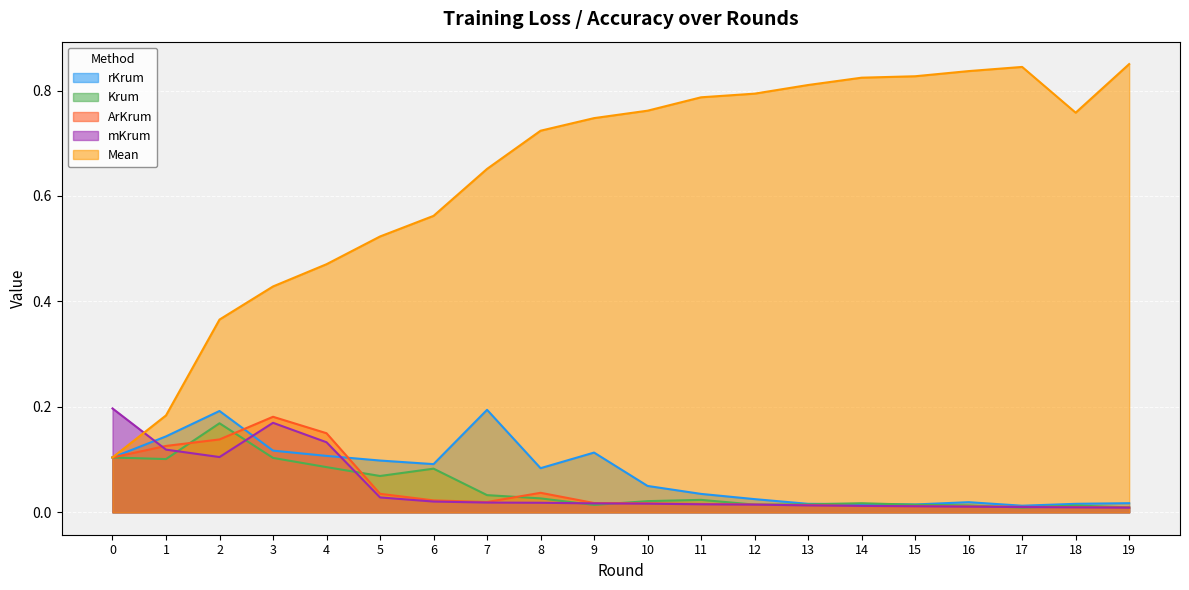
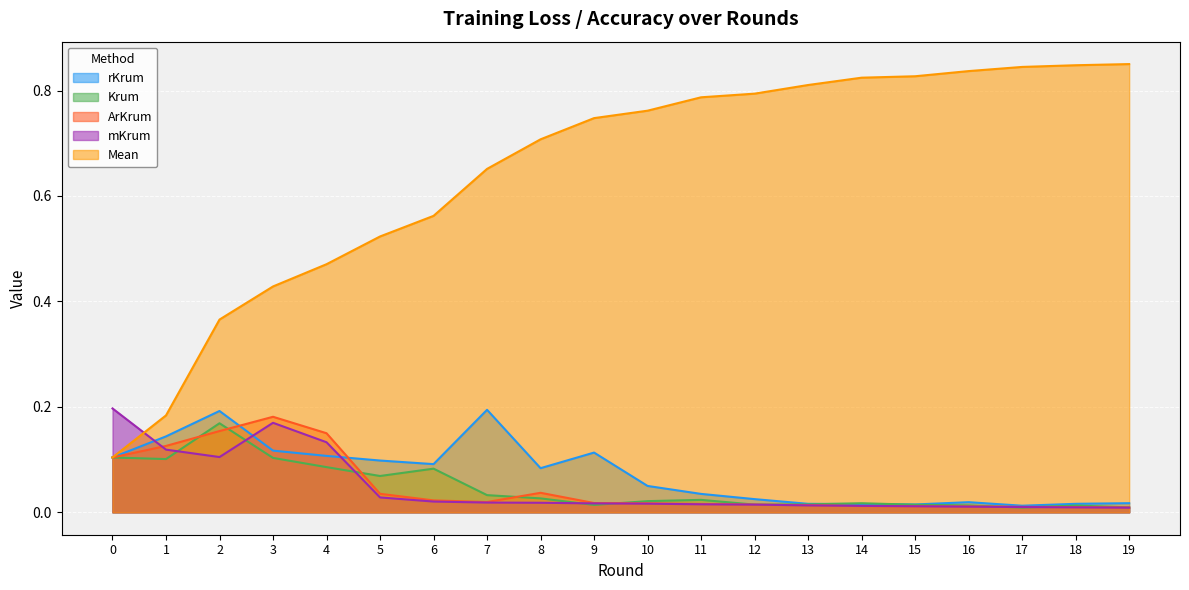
  {
    "rKrum": {
      "1": 0.14,
      "2": 0.19,
      "3": 0.12,
      "4": 0.11,
      "5": 0.10,
      "6": 0.09,
      "7": 0.19,
      "8": 0.08,
      "9": 0.11,
      "10": 0.05,
      "11": 0.03,
      "12": 0.03,
      "16": 0.02,
      "19": 0.02
    },
    "Krum": {
      "1": 0.10,
      "2": 0.17,
      "3": 0.10,
      "4": 0.09,
      "5": 0.07,
      "6": 0.08,
      "7": 0.03,
      "8": 0.03,
      "11": 0.02
    },
    "ArKrum": {
      "1": 0.13,
-     "2": 0.14,
+     "2": 0.15,
      "3": 0.18,
      "4": 0.15,
      "5": 0.04,
      "8": 0.04
    },
    "mKrum": {
      "0": 0.20,
      "1": 0.12,
      "2": 0.10,
      "3": 0.17,
      "4": 0.13,
      "5": 0.03,
      "8": 0.02
    },
    "Mean": {
      "1": 0.18,
      "2": 0.37,
      "3": 0.43,
      "4": 0.47,
      "5": 0.52,
      "6": 0.56,
      "7": 0.65,
-     "8": 0.72,
+     "8": 0.71,
      "9": 0.75,
      "10": 0.76,
      "11": 0.79,
      "12": 0.79,
      "13": 0.81,
      "14": 0.82,
      "15": 0.83,
      "16": 0.84,
      "17": 0.84,
-     "18": 0.76,
+     "18": 0.85,
      "19": 0.85
    }
  }
